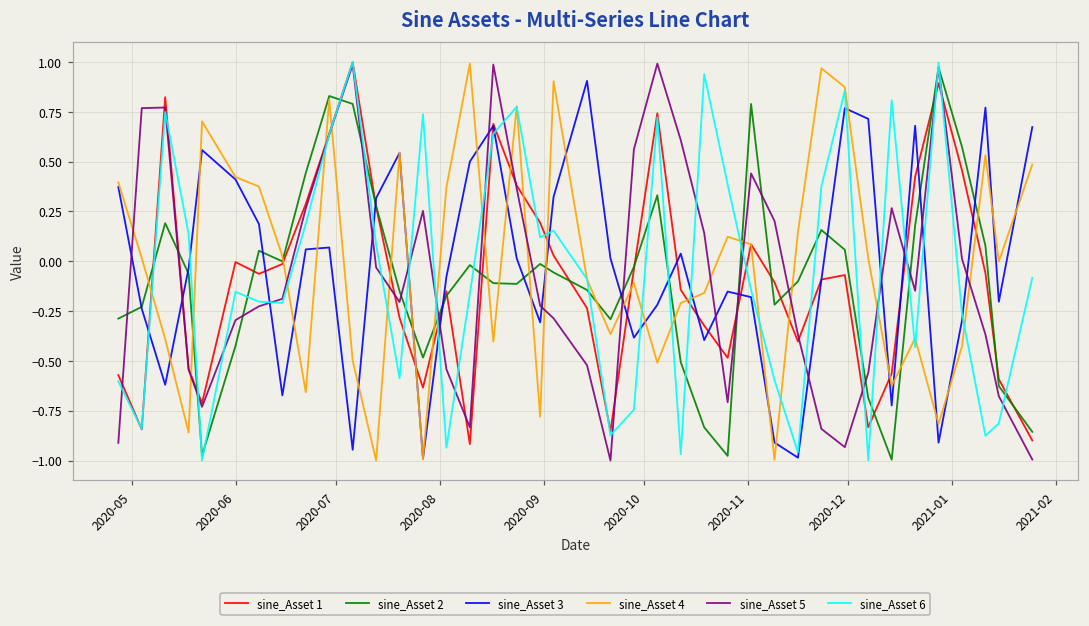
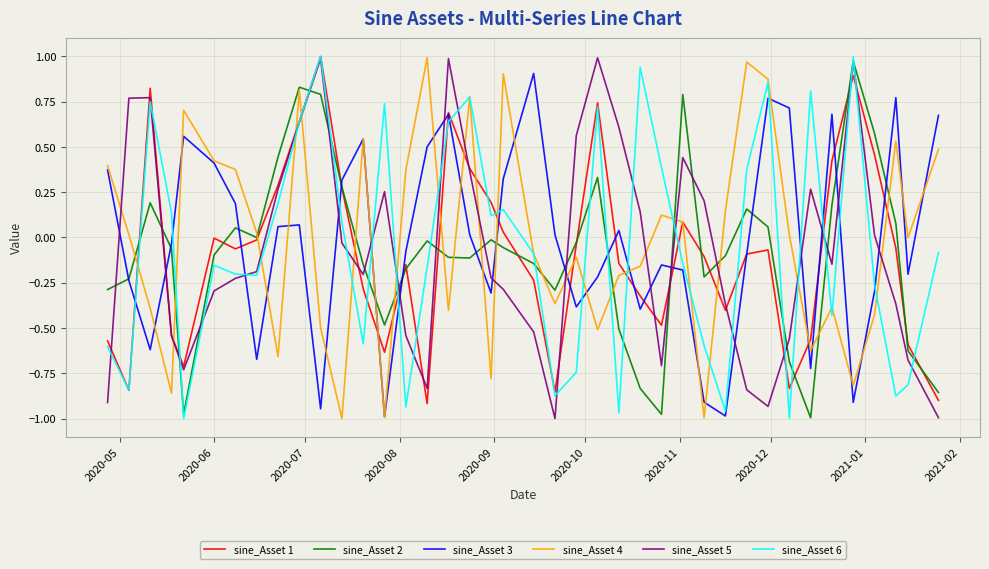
  {
    "sine_Asset 1": {
      "2020-06": 0.00
    },
    "sine_Asset 2": {
-     "2020-06": -0.42
+     "2020-06": -0.10
    },
    "sine_Asset 5": {
      "2020-06": -0.30
    },
    "sine_Asset 6": {
      "2020-06": -0.15
    }
  }
